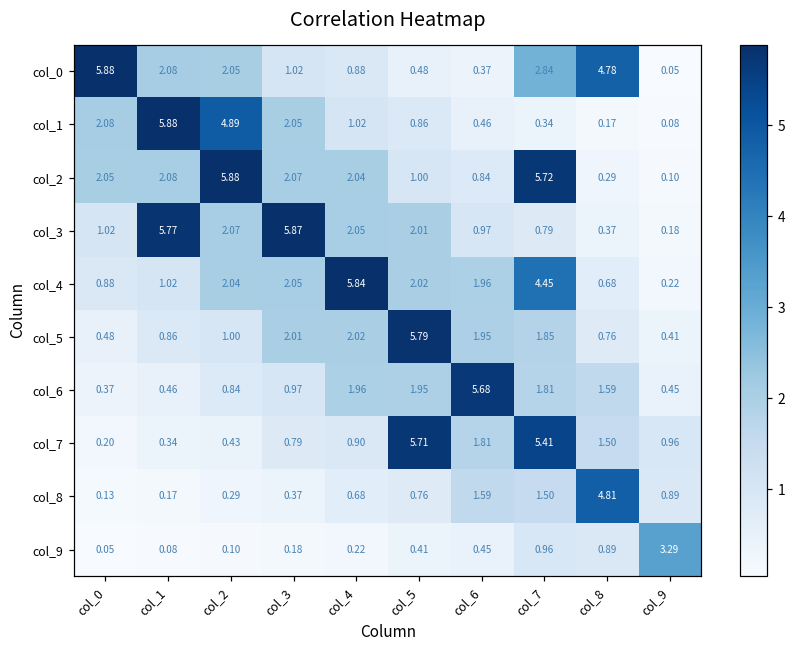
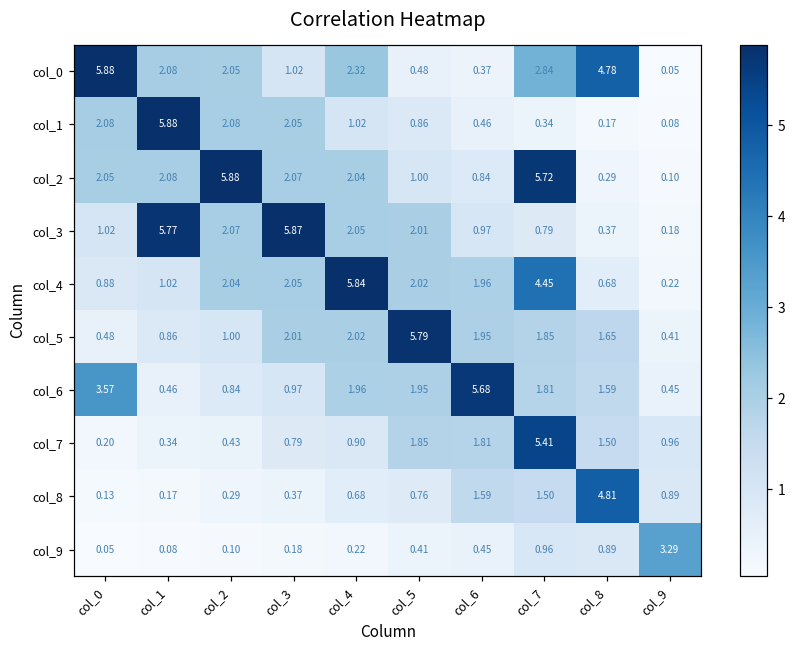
  {
    "col_0": {
      "col_0": 5.88,
      "col_1": 2.08,
      "col_2": 2.05,
      "col_3": 1.02,
-     "col_4": 0.88,
+     "col_4": 2.32,
      "col_5": 0.48,
      "col_6": 0.37,
      "col_7": 2.84,
      "col_8": 4.78,
      "col_9": 0.05
    },
    "col_1": {
      "col_0": 2.08,
      "col_1": 5.88,
-     "col_2": 4.89,
+     "col_2": 2.08,
      "col_3": 2.05,
      "col_4": 1.02,
      "col_5": 0.86,
      "col_6": 0.46,
      "col_7": 0.34,
      "col_8": 0.17,
      "col_9": 0.08
    },
    "col_2": {
      "col_0": 2.05,
      "col_1": 2.08,
      "col_2": 5.88,
      "col_3": 2.07,
      "col_4": 2.04,
      "col_5": 1.00,
      "col_6": 0.84,
      "col_7": 5.72,
      "col_8": 0.29,
      "col_9": 0.10
    },
    "col_3": {
      "col_0": 1.02,
      "col_1": 5.77,
      "col_2": 2.07,
      "col_3": 5.87,
      "col_4": 2.05,
      "col_5": 2.01,
      "col_6": 0.97,
      "col_7": 0.79,
      "col_8": 0.37,
      "col_9": 0.18
    },
    "col_4": {
      "col_0": 0.88,
      "col_1": 1.02,
      "col_2": 2.04,
      "col_3": 2.05,
      "col_4": 5.84,
      "col_5": 2.02,
      "col_6": 1.96,
      "col_7": 4.45,
      "col_8": 0.68,
      "col_9": 0.22
    },
    "col_5": {
      "col_0": 0.48,
      "col_1": 0.86,
      "col_2": 1.00,
      "col_3": 2.01,
      "col_4": 2.02,
      "col_5": 5.79,
      "col_6": 1.95,
      "col_7": 1.85,
-     "col_8": 0.76,
+     "col_8": 1.65,
      "col_9": 0.41
    },
    "col_6": {
-     "col_0": 0.37,
+     "col_0": 3.57,
      "col_1": 0.46,
      "col_2": 0.84,
      "col_3": 0.97,
      "col_4": 1.96,
      "col_5": 1.95,
      "col_6": 5.68,
      "col_7": 1.81,
      "col_8": 1.59,
      "col_9": 0.45
    },
    "col_7": {
      "col_0": 0.20,
      "col_1": 0.34,
      "col_2": 0.43,
      "col_3": 0.79,
      "col_4": 0.90,
-     "col_5": 5.71,
+     "col_5": 1.85,
      "col_6": 1.81,
      "col_7": 5.41,
      "col_8": 1.50,
      "col_9": 0.96
    },
    "col_8": {
      "col_0": 0.13,
      "col_1": 0.17,
      "col_2": 0.29,
      "col_3": 0.37,
      "col_4": 0.68,
      "col_5": 0.76,
      "col_6": 1.59,
      "col_7": 1.50,
      "col_8": 4.81,
      "col_9": 0.89
    },
    "col_9": {
      "col_0": 0.05,
      "col_1": 0.08,
      "col_2": 0.10,
      "col_3": 0.18,
      "col_4": 0.22,
      "col_5": 0.41,
      "col_6": 0.45,
      "col_7": 0.96,
      "col_8": 0.89,
      "col_9": 3.29
    }
  }
